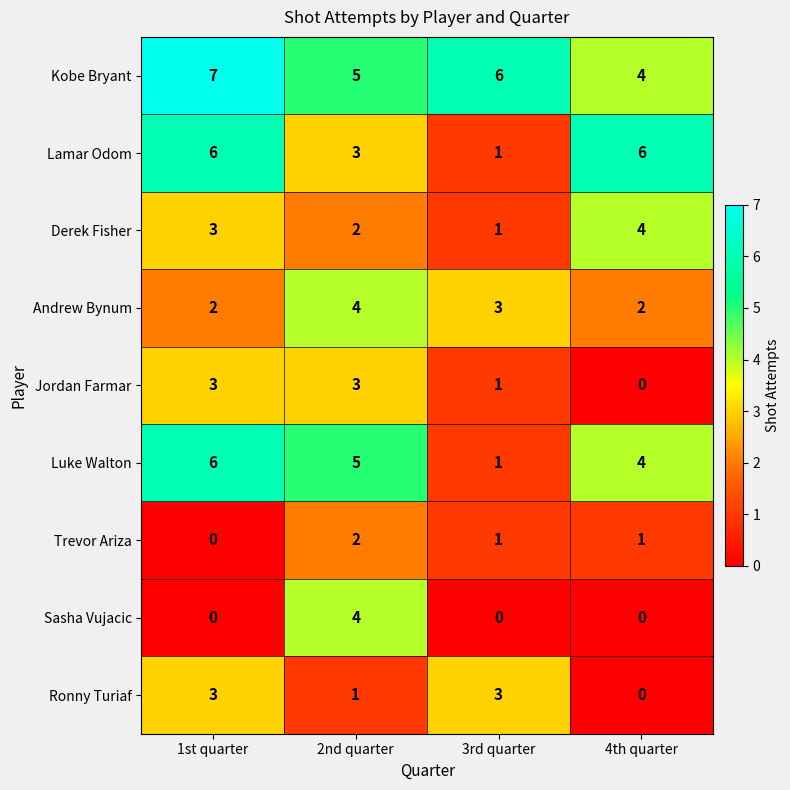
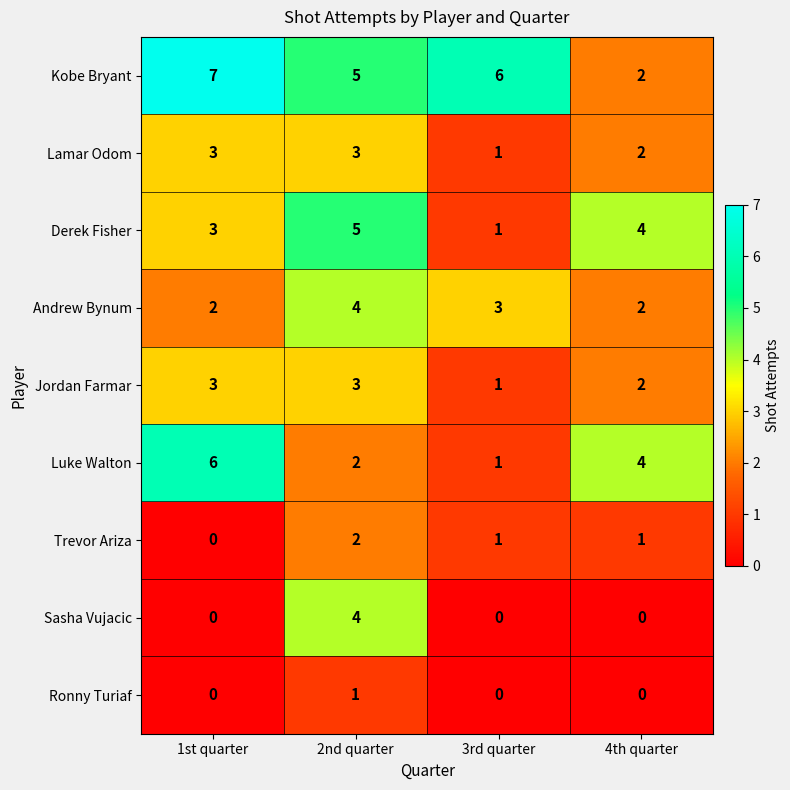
  {
    "Kobe Bryant": {
      "1st quarter": 7,
      "2nd quarter": 5,
      "3rd quarter": 6,
-     "4th quarter": 4
+     "4th quarter": 2
    },
    "Lamar Odom": {
-     "1st quarter": 6,
+     "1st quarter": 3,
      "2nd quarter": 3,
      "3rd quarter": 1,
-     "4th quarter": 6
+     "4th quarter": 2
    },
    "Derek Fisher": {
      "1st quarter": 3,
-     "2nd quarter": 2,
+     "2nd quarter": 5,
      "3rd quarter": 1,
      "4th quarter": 4
    },
    "Andrew Bynum": {
      "1st quarter": 2,
      "2nd quarter": 4,
      "3rd quarter": 3,
      "4th quarter": 2
    },
    "Jordan Farmar": {
      "1st quarter": 3,
      "2nd quarter": 3,
      "3rd quarter": 1,
-     "4th quarter": 0
+     "4th quarter": 2
    },
    "Luke Walton": {
      "1st quarter": 6,
-     "2nd quarter": 5,
+     "2nd quarter": 2,
      "3rd quarter": 1,
      "4th quarter": 4
    },
    "Trevor Ariza": {
      "1st quarter": 0,
      "2nd quarter": 2,
      "3rd quarter": 1,
      "4th quarter": 1
    },
    "Sasha Vujacic": {
      "1st quarter": 0,
      "2nd quarter": 4,
      "3rd quarter": 0,
      "4th quarter": 0
    },
    "Ronny Turiaf": {
-     "1st quarter": 3,
+     "1st quarter": 0,
      "2nd quarter": 1,
-     "3rd quarter": 3,
+     "3rd quarter": 0,
      "4th quarter": 0
    }
  }
